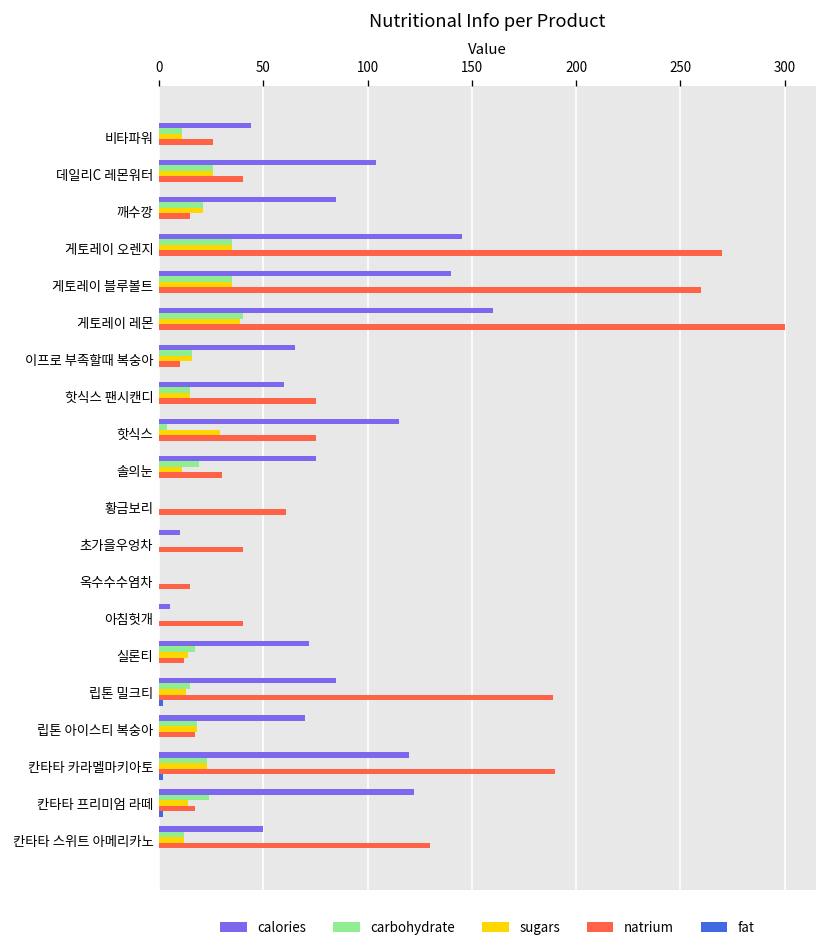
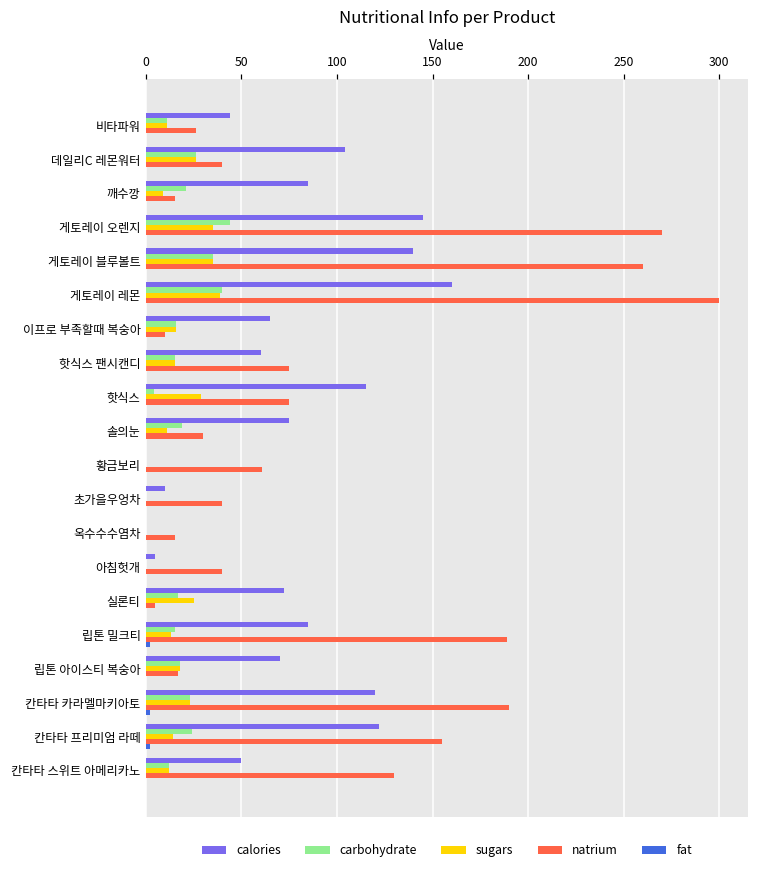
  {
    "carbohydrate": {
      "비타파워": 11,
      "데일리C 레몬워터": 26,
      "깨수깡": 21,
-     "게토레이 오렌지": 35,
+     "게토레이 오렌지": 44,
      "게토레이 블루볼트": 35,
      "게토레이 레몬": 40,
      "이프로 부족할때 복숭아": 16,
      "핫식스 팬시캔디": 15,
      "핫식스": 4,
      "솔의눈": 19,
      "황금보리": 0,
      "초가을우엉차": 0,
      "옥수수수염차": 0,
      "아침헛개": 0,
      "실론티": 17,
      "립톤 밀크티": 15,
      "립톤 아이스티 복숭아": 18,
      "칸타타 카라멜마키아토": 23,
      "칸타타 프리미엄 라떼": 24,
      "칸타타 스위트 아메리카노": 12
    },
    "sugars": {
      "비타파워": 11,
      "데일리C 레몬워터": 26,
-     "깨수깡": 21,
+     "깨수깡": 9,
      "게토레이 오렌지": 35,
      "게토레이 블루볼트": 35,
      "게토레이 레몬": 39,
      "이프로 부족할때 복숭아": 16,
      "핫식스 팬시캔디": 15,
      "핫식스": 29,
      "솔의눈": 11,
      "황금보리": 0,
      "초가을우엉차": 0,
      "옥수수수염차": 0,
      "아침헛개": 0,
-     "실론티": 14,
+     "실론티": 25,
      "립톤 밀크티": 13,
      "립톤 아이스티 복숭아": 18,
      "칸타타 카라멜마키아토": 23,
      "칸타타 프리미엄 라떼": 14,
      "칸타타 스위트 아메리카노": 12
    },
    "natrium": {
      "비타파워": 26,
      "데일리C 레몬워터": 40,
      "깨수깡": 15,
      "게토레이 오렌지": 270,
      "게토레이 블루볼트": 260,
      "게토레이 레몬": 300,
      "이프로 부족할때 복숭아": 10,
      "핫식스 팬시캔디": 75,
      "핫식스": 75,
      "솔의눈": 30,
      "황금보리": 61,
      "초가을우엉차": 40,
      "옥수수수염차": 15,
      "아침헛개": 40,
-     "실론티": 12,
+     "실론티": 5,
      "립톤 밀크티": 189,
      "립톤 아이스티 복숭아": 17,
      "칸타타 카라멜마키아토": 190,
-     "칸타타 프리미엄 라떼": 17,
+     "칸타타 프리미엄 라떼": 155,
      "칸타타 스위트 아메리카노": 130
    }
  }
